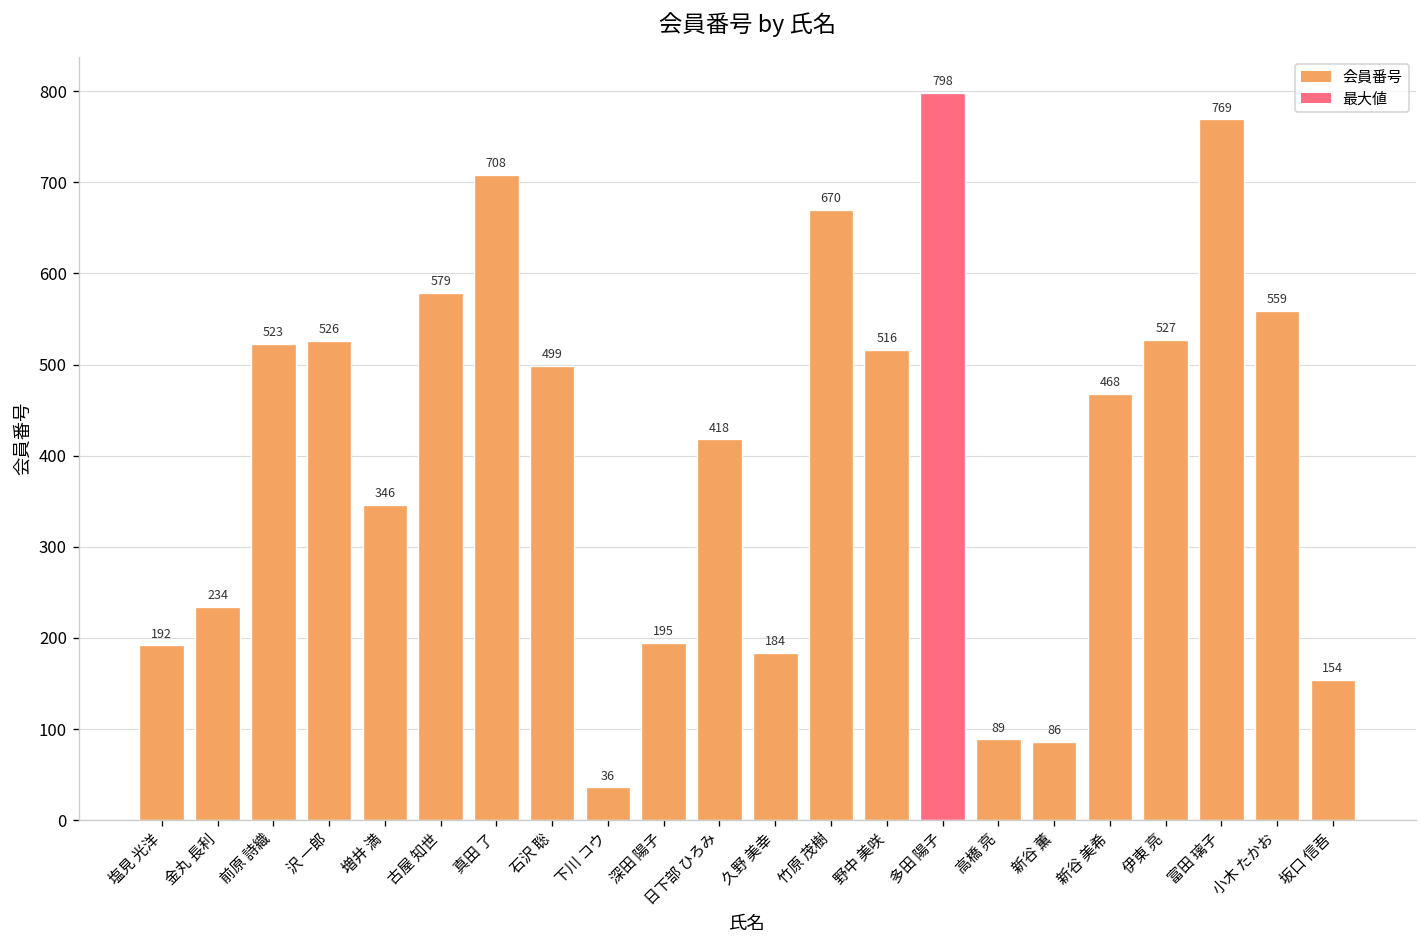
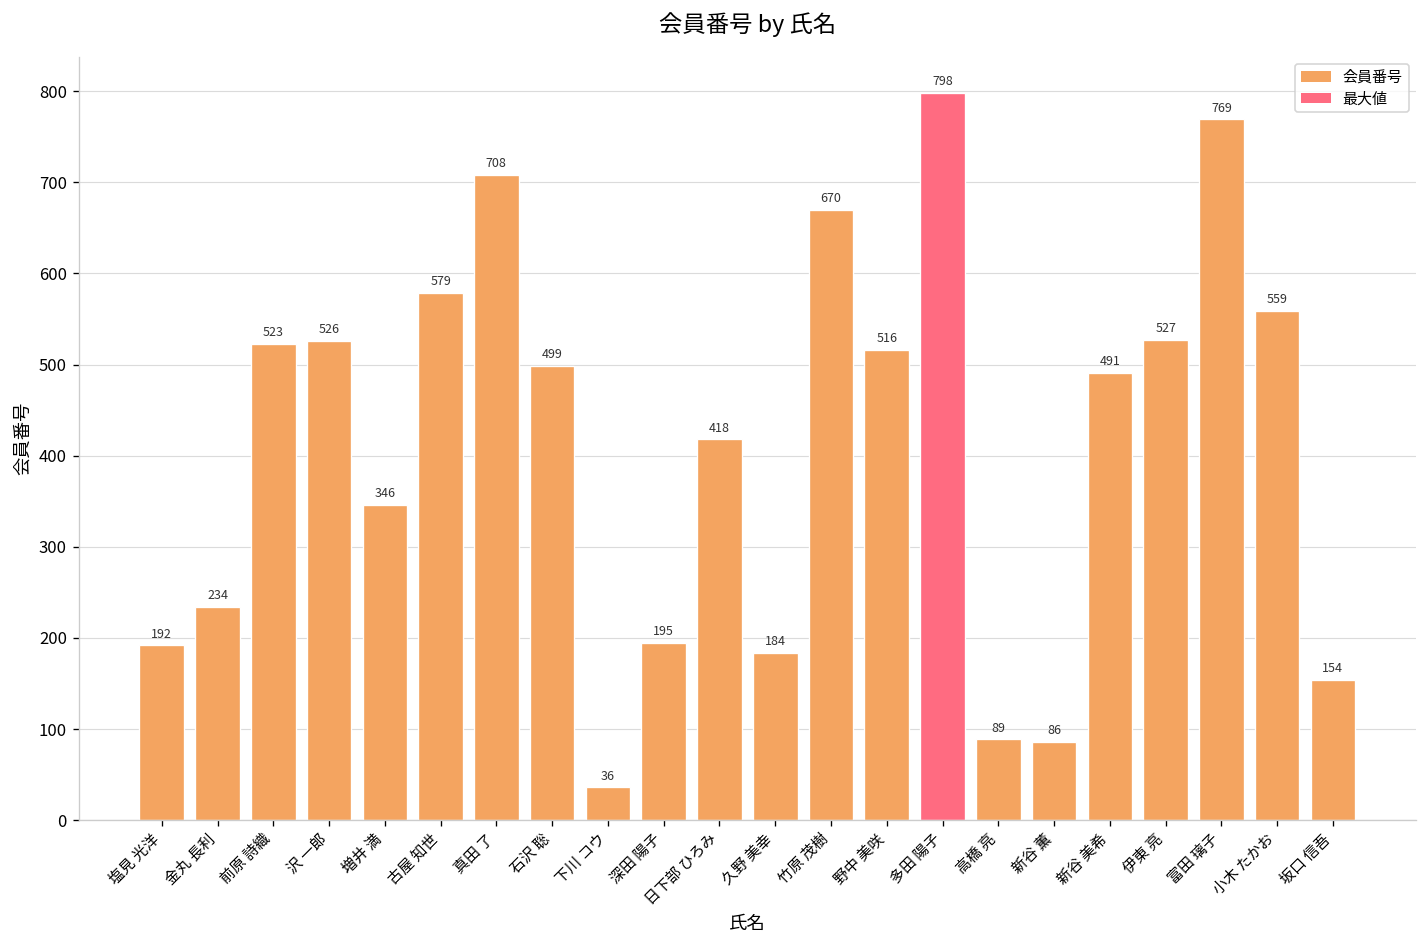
  {
    "塩見 光洋": 192,
    "金丸 長利": 234,
    "前原 詩織": 523,
    "沢 一郎": 526,
    "増井 満": 346,
    "古屋 知世": 579,
    "真田 了": 708,
    "石沢 聡": 499,
    "下川 コウ": 36,
    "深田 陽子": 195,
    "日下部 ひろみ": 418,
    "久野 美幸": 184,
    "竹原 茂樹": 670,
    "野中 美咲": 516,
    "多田 陽子": 798,
    "高橋 亮": 89,
    "新谷 薫": 86,
-   "新谷 美希": 468,
+   "新谷 美希": 491,
    "伊東 亮": 527,
    "富田 璃子": 769,
    "小木 たかお": 559,
    "坂口 信吾": 154
  }
